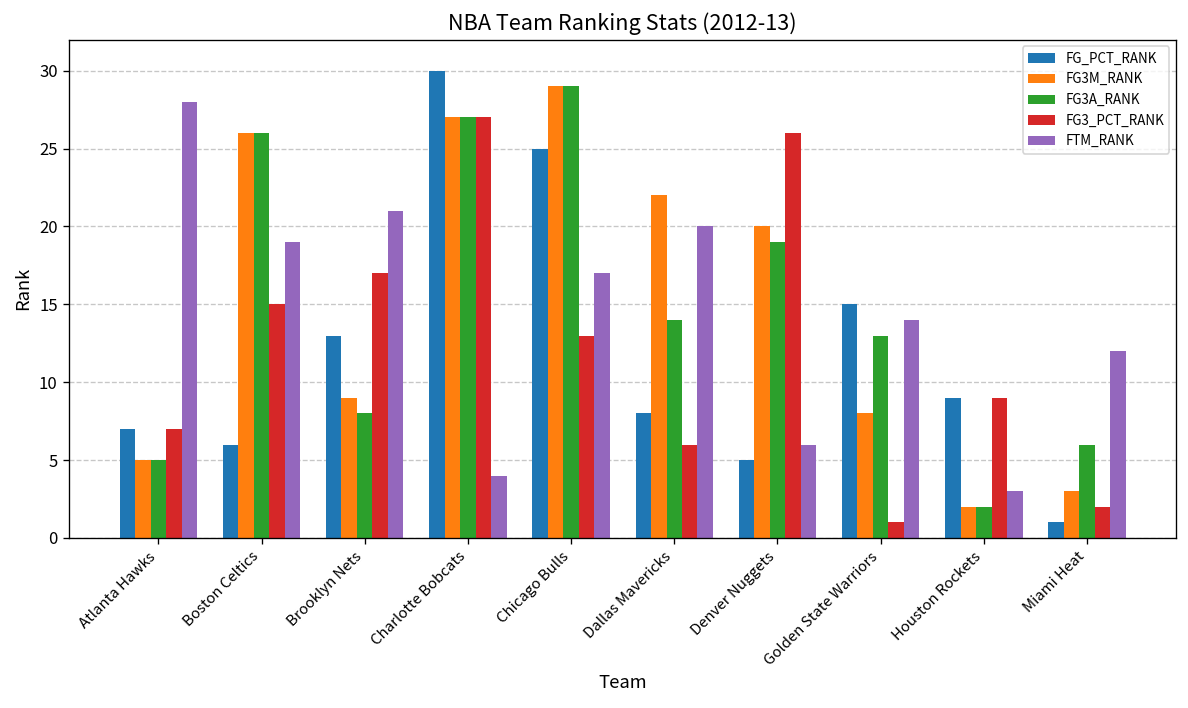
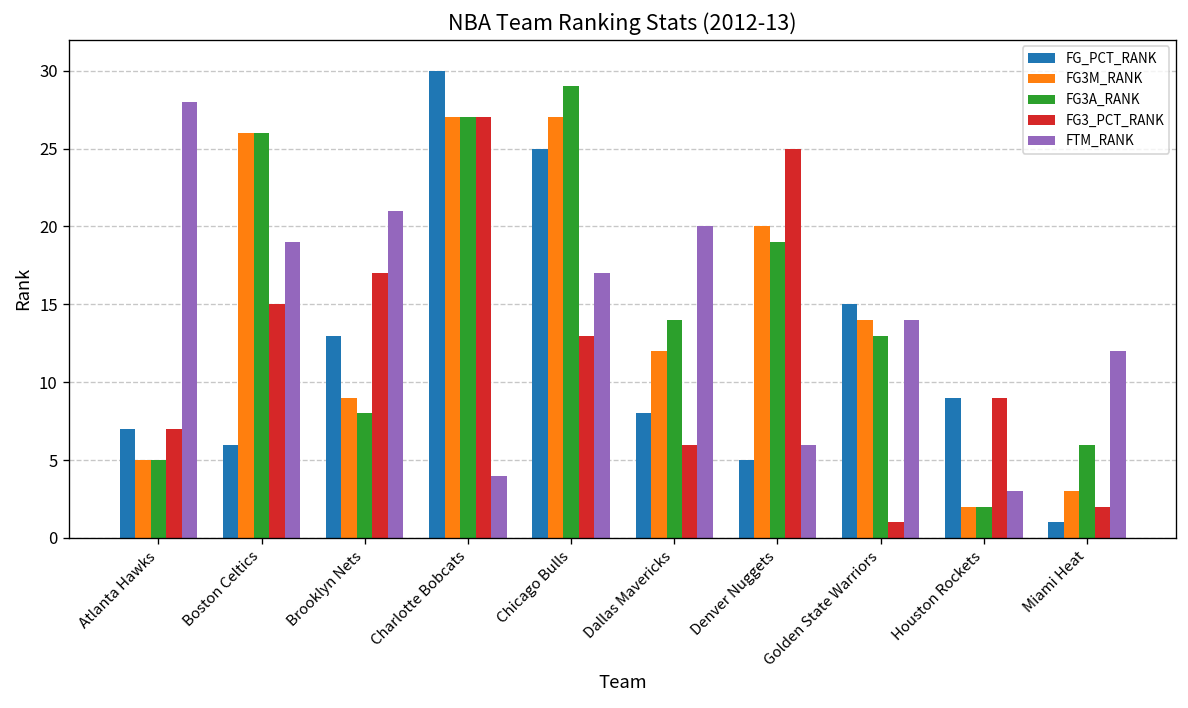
  {
    "FG_PCT_RANK": {
      "Atlanta Hawks": 7,
      "Boston Celtics": 6,
      "Brooklyn Nets": 13,
      "Charlotte Bobcats": 30,
      "Chicago Bulls": 25,
      "Dallas Mavericks": 8,
      "Denver Nuggets": 5,
      "Golden State Warriors": 15,
      "Houston Rockets": 9,
      "Miami Heat": 1
    },
    "FG3M_RANK": {
      "Atlanta Hawks": 5,
      "Boston Celtics": 26,
      "Brooklyn Nets": 9,
      "Charlotte Bobcats": 27,
-     "Chicago Bulls": 29,
-     "Dallas Mavericks": 22,
+     "Chicago Bulls": 27,
+     "Dallas Mavericks": 12,
      "Denver Nuggets": 20,
-     "Golden State Warriors": 8,
+     "Golden State Warriors": 14,
      "Houston Rockets": 2,
      "Miami Heat": 3
    },
    "FG3A_RANK": {
      "Atlanta Hawks": 5,
      "Boston Celtics": 26,
      "Brooklyn Nets": 8,
      "Charlotte Bobcats": 27,
      "Chicago Bulls": 29,
      "Dallas Mavericks": 14,
      "Denver Nuggets": 19,
      "Golden State Warriors": 13,
      "Houston Rockets": 2,
      "Miami Heat": 6
    },
    "FG3_PCT_RANK": {
      "Atlanta Hawks": 7,
      "Boston Celtics": 15,
      "Brooklyn Nets": 17,
      "Charlotte Bobcats": 27,
      "Chicago Bulls": 13,
      "Dallas Mavericks": 6,
-     "Denver Nuggets": 26,
+     "Denver Nuggets": 25,
      "Golden State Warriors": 1,
      "Houston Rockets": 9,
      "Miami Heat": 2
    },
    "FTM_RANK": {
      "Atlanta Hawks": 28,
      "Boston Celtics": 19,
      "Brooklyn Nets": 21,
      "Charlotte Bobcats": 4,
      "Chicago Bulls": 17,
      "Dallas Mavericks": 20,
      "Denver Nuggets": 6,
      "Golden State Warriors": 14,
      "Houston Rockets": 3,
      "Miami Heat": 12
    }
  }
